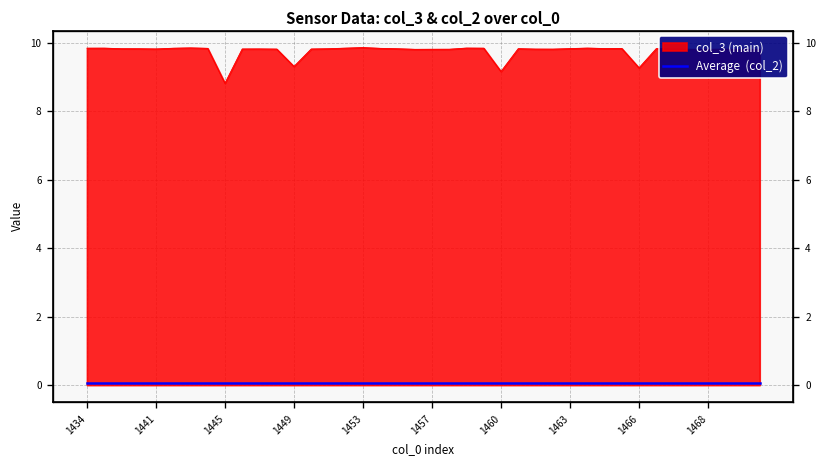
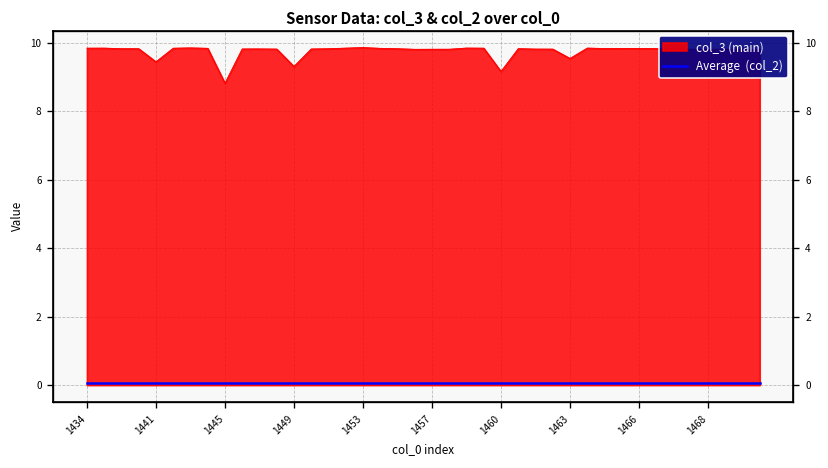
  {
    "col_3 (main)": {
      "1434": 9.8,
-     "1441": 9.8,
+     "1441": 9.4,
      "1445": 8.8,
      "1449": 9.3,
      "1453": 9.9,
      "1457": 9.8,
      "1460": 9.2,
-     "1463": 9.8,
-     "1466": 9.3
+     "1463": 9.5,
+     "1466": 9.8
    },
    "Average (col_2)": {
      "1434": 0.1,
      "1441": 0.1,
      "1445": 0.1,
      "1449": 0.1,
      "1453": 0.1,
      "1457": 0.1,
      "1460": 0.1,
      "1463": 0.1,
      "1466": 0.1,
      "1468": 0.1
    }
  }
